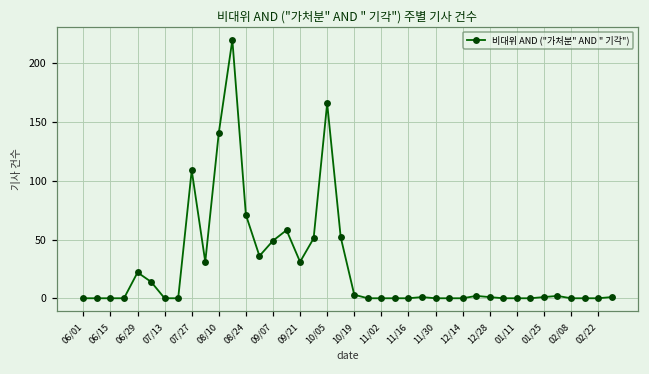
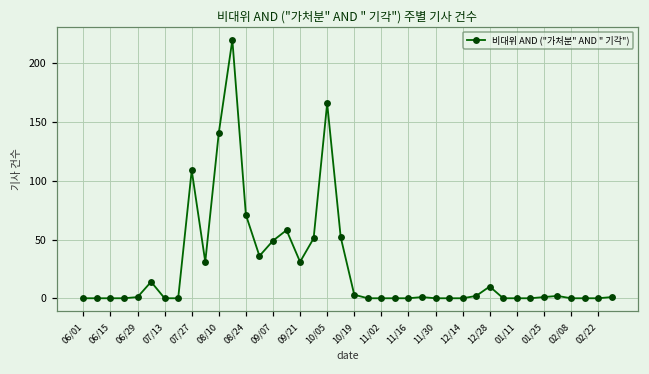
  {
    "06/01": 0,
    "06/15": 0,
-   "06/29": 22,
+   "06/29": 1,
    "07/13": 0,
    "07/27": 109,
    "08/10": 141,
    "08/24": 71,
    "09/07": 49,
    "09/21": 31,
    "10/05": 166,
    "10/19": 3,
    "11/02": 0,
    "11/16": 0,
    "11/30": 0,
    "12/14": 0,
-   "12/28": 1,
+   "12/28": 10,
    "01/11": 0,
    "01/25": 1,
    "02/08": 0,
    "02/22": 0
  }
